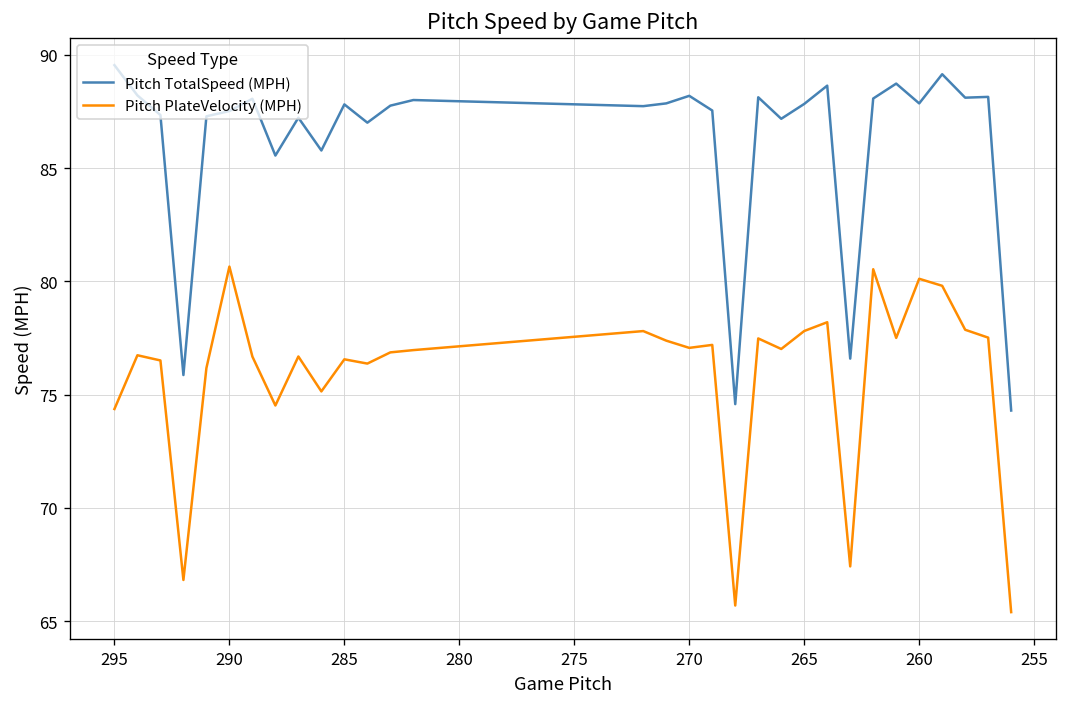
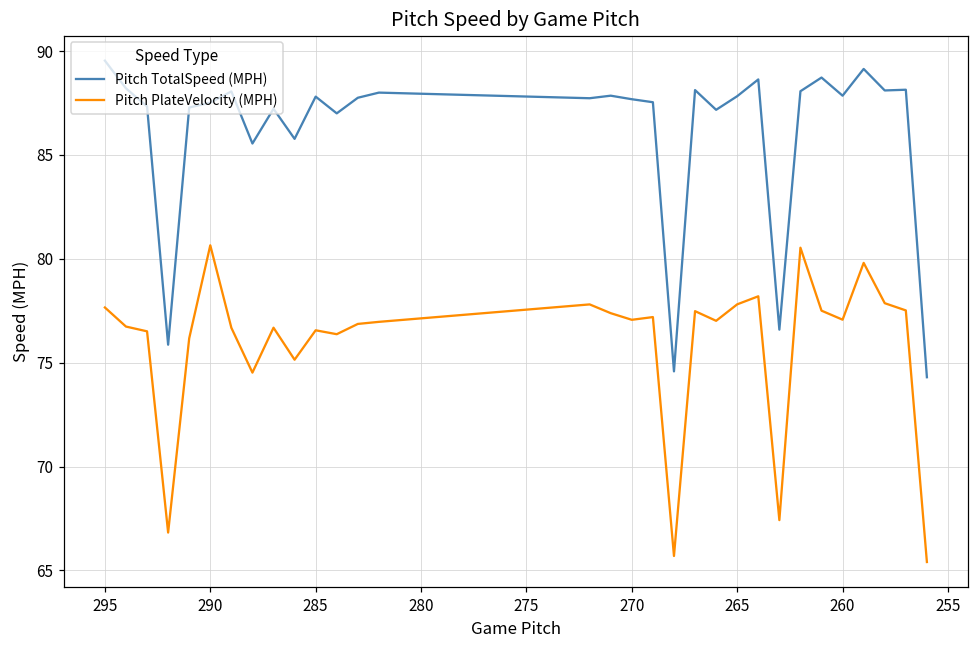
  {
    "Pitch TotalSpeed (MPH)": {
      "285": 87.8,
-     "270": 88.2,
+     "270": 87.7,
      "265": 87.8,
      "260": 87.9
    },
    "Pitch PlateVelocity (MPH)": {
-     "295": 74.4,
+     "295": 77.7,
      "290": 80.6,
      "285": 76.6,
      "270": 77.1,
      "265": 77.8,
-     "260": 80.1
+     "260": 77.1
    }
  }
